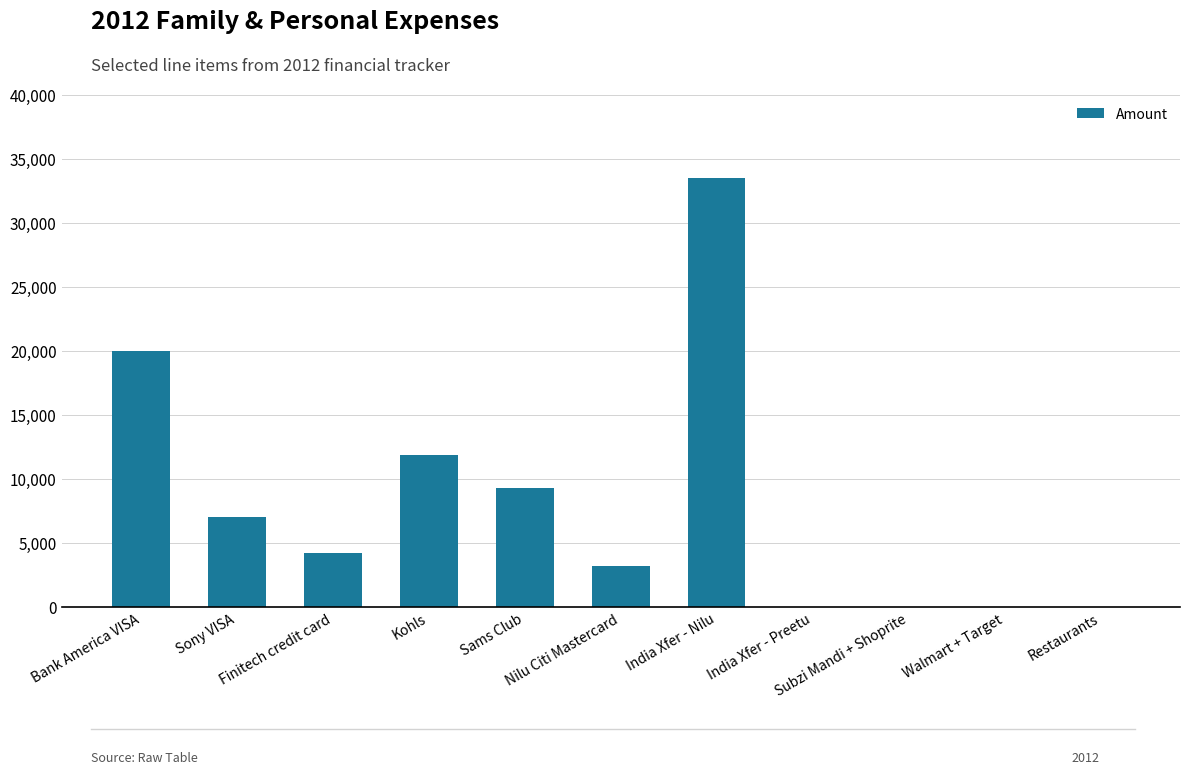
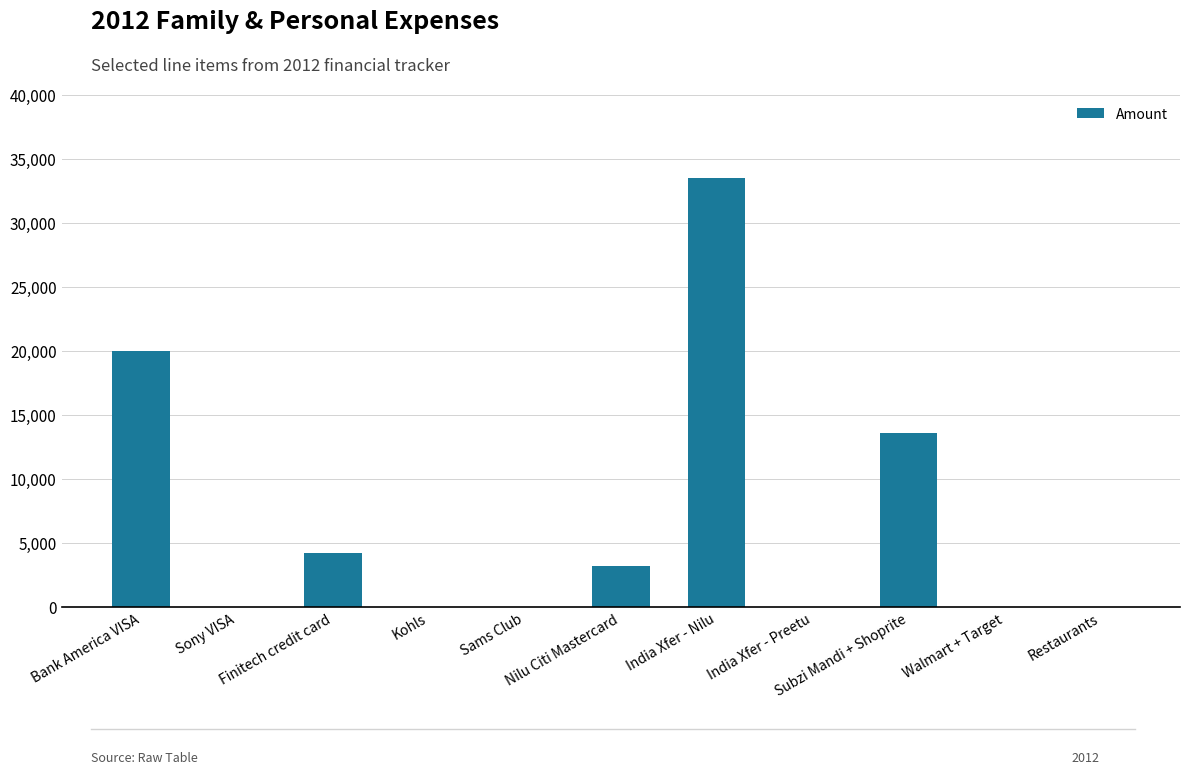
  {
    "Bank America VISA": "20,000",
-   "Sony VISA": "7,000",
+   "Sony VISA": "0",
    "Finitech credit card": "4,200",
-   "Kohls": "11,800",
-   "Sams Club": "9,300",
+   "Kohls": "0",
+   "Sams Club": "0",
    "Nilu Citi Mastercard": "3,100",
    "India Xfer - Nilu": "33,500",
    "India Xfer - Preetu": "0",
-   "Subzi Mandi + Shoprite": "0",
+   "Subzi Mandi + Shoprite": "13,600",
    "Walmart + Target": "0",
    "Restaurants": "0"
  }
